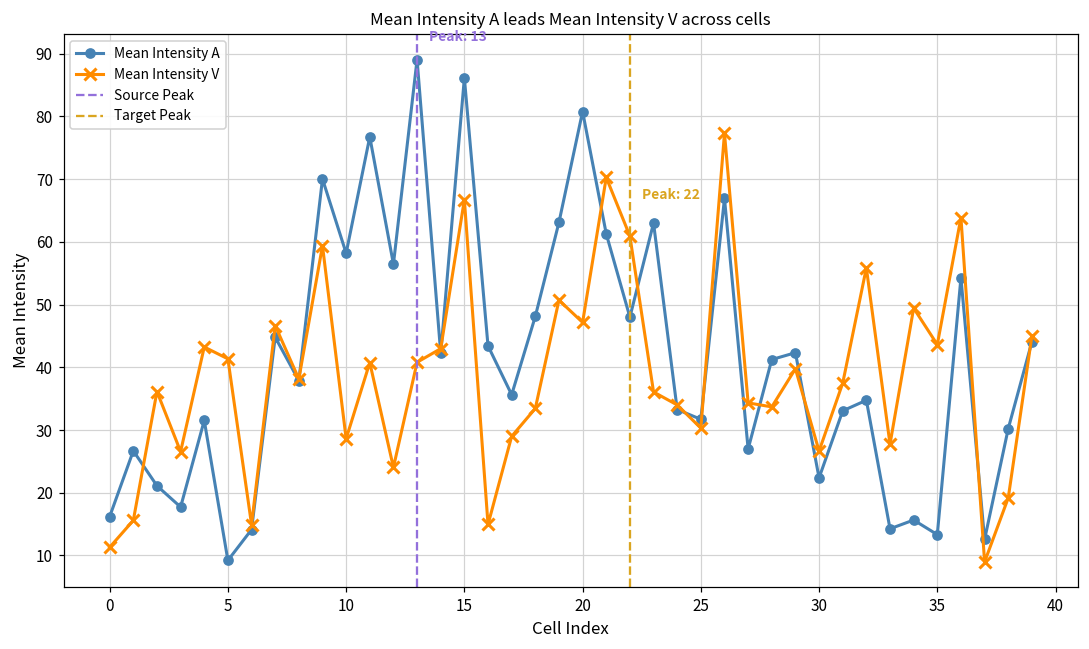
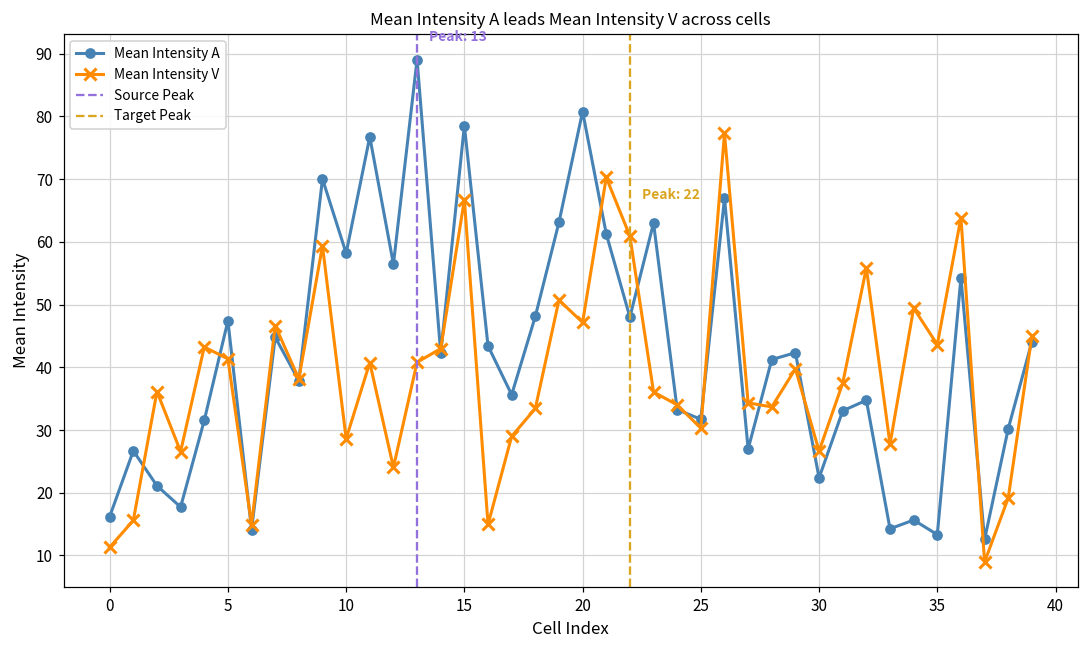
  {
    "Mean Intensity A": {
      "0": 16,
-     "5": 9,
+     "5": 47,
      "10": 58,
-     "15": 86,
+     "15": 79,
      "20": 81,
      "25": 32,
      "30": 22,
      "35": 13
    },
    "Mean Intensity V": {
      "0": 11,
      "5": 41,
      "10": 29,
      "15": 67,
      "20": 47,
      "25": 30,
      "30": 27,
      "35": 44
    }
  }
